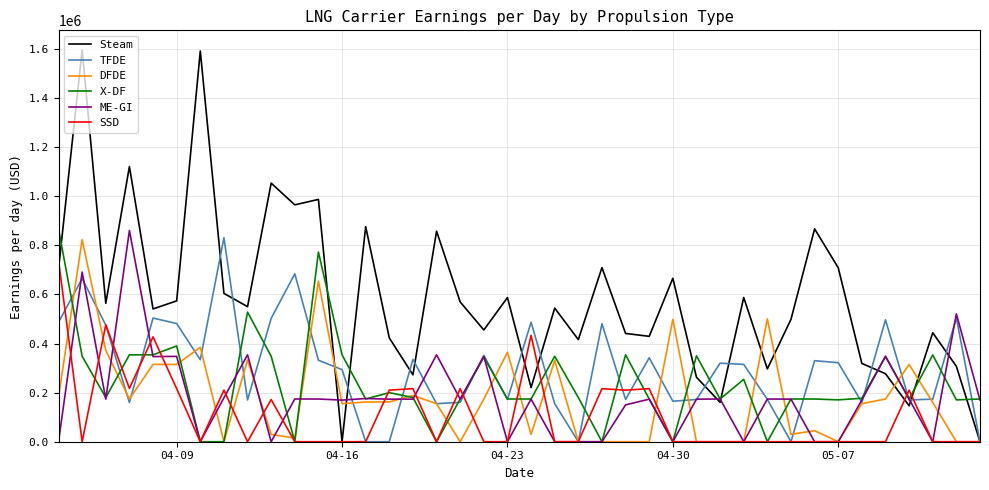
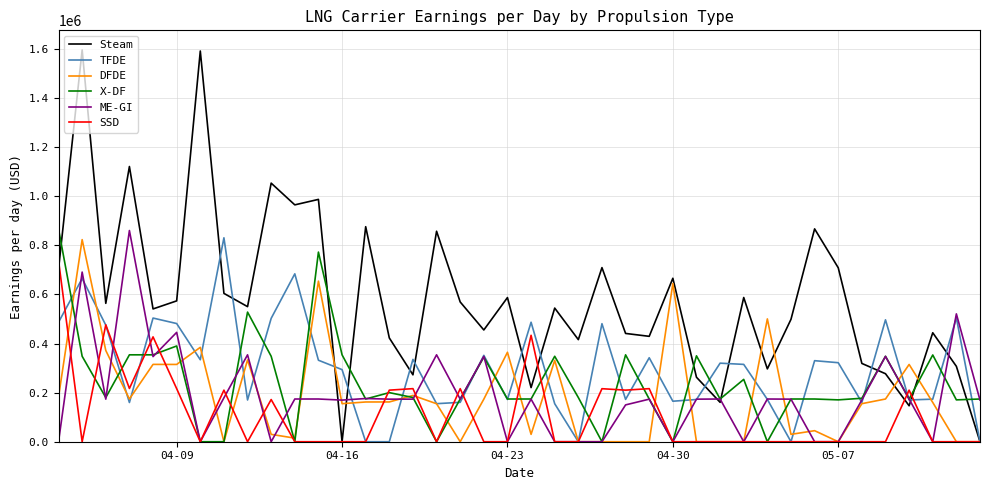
  {
    "Steam": {
      "04-09": 570000,
      "04-23": 590000,
      "04-30": 670000,
      "05-07": 710000
    },
    "TFDE": {
      "04-09": 480000,
      "04-16": 290000,
      "04-30": 170000,
      "05-07": 320000
    },
    "DFDE": {
      "04-09": 310000,
      "04-16": 160000,
      "04-23": 360000,
-     "04-30": 500000
+     "04-30": 640000
    },
    "X-DF": {
      "04-09": 390000,
      "04-16": 350000,
      "05-07": 170000
    },
    "ME-GI": {
-     "04-09": 350000,
+     "04-09": 450000,
      "04-16": 170000
    },
    "SSD": {
      "04-09": 220000
    }
  }
